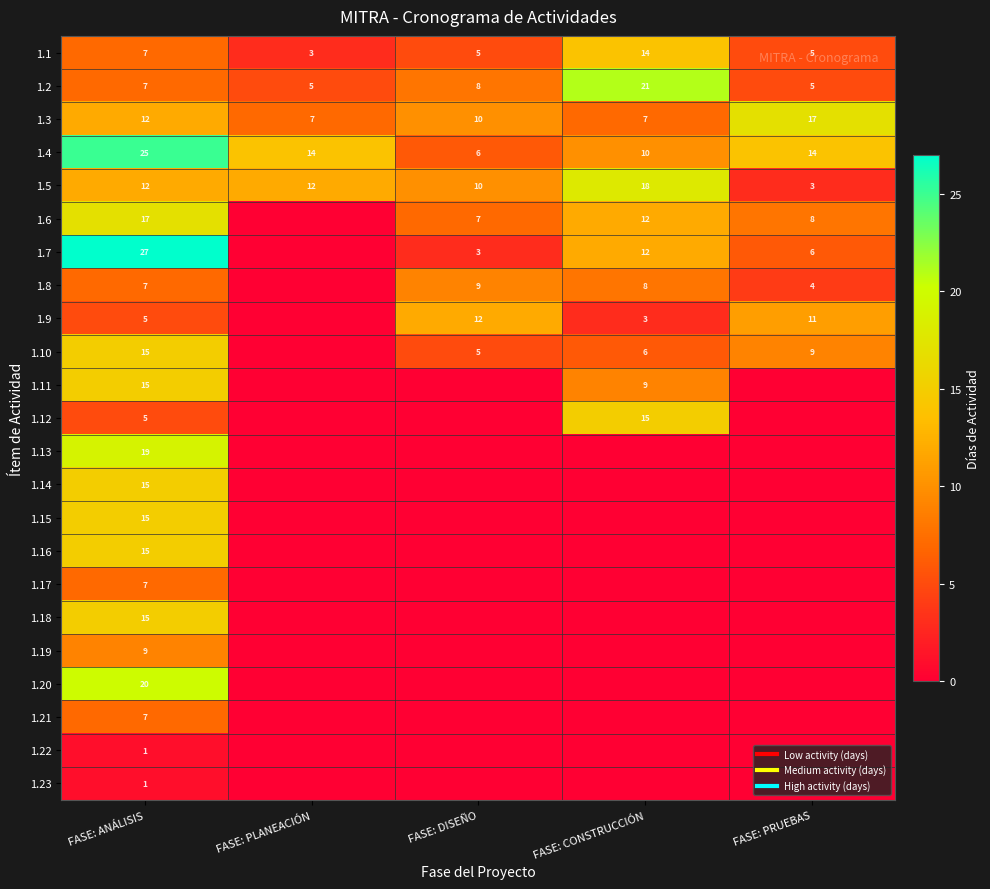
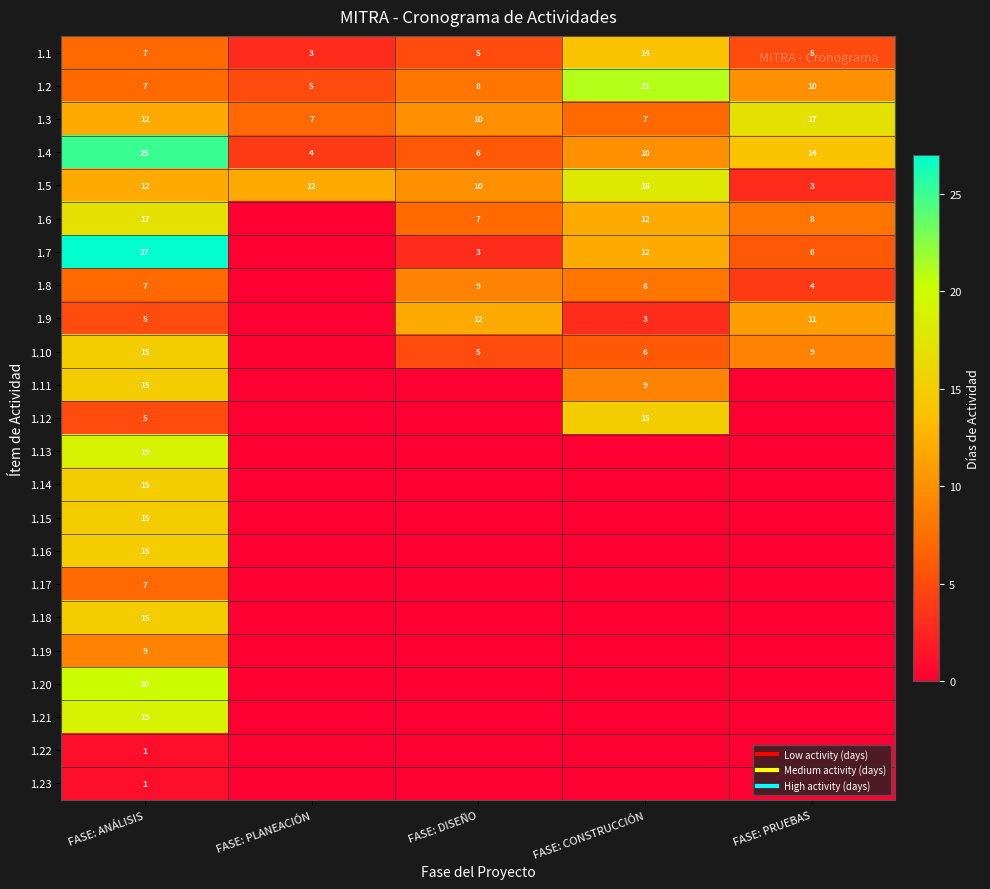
  {
    "1.1": {
      "FASE: ANÁLISIS": 7,
      "FASE: PLANEACIÓN": 3,
      "FASE: DISEÑO": 5,
      "FASE: CONSTRUCCIÓN": 14
    },
    "1.2": {
      "FASE: ANÁLISIS": 7,
      "FASE: PLANEACIÓN": 5,
      "FASE: DISEÑO": 8,
      "FASE: CONSTRUCCIÓN": 21,
-     "FASE: PRUEBAS": 5
+     "FASE: PRUEBAS": 10
    },
    "1.3": {
      "FASE: ANÁLISIS": 12,
      "FASE: PLANEACIÓN": 7,
      "FASE: DISEÑO": 10,
      "FASE: CONSTRUCCIÓN": 7,
      "FASE: PRUEBAS": 17
    },
    "1.4": {
      "FASE: ANÁLISIS": 25,
-     "FASE: PLANEACIÓN": 14,
+     "FASE: PLANEACIÓN": 4,
      "FASE: DISEÑO": 6,
      "FASE: CONSTRUCCIÓN": 10,
      "FASE: PRUEBAS": 14
    },
    "1.5": {
      "FASE: ANÁLISIS": 12,
      "FASE: PLANEACIÓN": 12,
      "FASE: DISEÑO": 10,
      "FASE: CONSTRUCCIÓN": 18,
      "FASE: PRUEBAS": 3
    },
    "1.6": {
      "FASE: ANÁLISIS": 17,
      "FASE: DISEÑO": 7,
      "FASE: CONSTRUCCIÓN": 12,
      "FASE: PRUEBAS": 8
    },
    "1.7": {
      "FASE: ANÁLISIS": 27,
      "FASE: DISEÑO": 3,
      "FASE: CONSTRUCCIÓN": 12,
      "FASE: PRUEBAS": 6
    },
    "1.8": {
      "FASE: ANÁLISIS": 7,
      "FASE: DISEÑO": 9,
      "FASE: CONSTRUCCIÓN": 8,
      "FASE: PRUEBAS": 4
    },
    "1.9": {
      "FASE: ANÁLISIS": 5,
      "FASE: DISEÑO": 12,
      "FASE: CONSTRUCCIÓN": 3,
      "FASE: PRUEBAS": 11
    },
    "1.10": {
      "FASE: ANÁLISIS": 15,
      "FASE: DISEÑO": 5,
      "FASE: CONSTRUCCIÓN": 6,
      "FASE: PRUEBAS": 9
    },
    "1.11": {
      "FASE: ANÁLISIS": 15,
      "FASE: CONSTRUCCIÓN": 9
    },
    "1.12": {
      "FASE: ANÁLISIS": 5,
      "FASE: CONSTRUCCIÓN": 15
    },
    "1.13": {
      "FASE: ANÁLISIS": 19
    },
    "1.14": {
      "FASE: ANÁLISIS": 15
    },
    "1.15": {
      "FASE: ANÁLISIS": 15
    },
    "1.16": {
      "FASE: ANÁLISIS": 15
    },
    "1.17": {
      "FASE: ANÁLISIS": 7
    },
    "1.18": {
      "FASE: ANÁLISIS": 15
    },
    "1.19": {
      "FASE: ANÁLISIS": 9
    },
    "1.20": {
      "FASE: ANÁLISIS": 20
    },
    "1.21": {
-     "FASE: ANÁLISIS": 7
+     "FASE: ANÁLISIS": 19
    },
    "1.22": {
      "FASE: ANÁLISIS": 1
    },
    "1.23": {
      "FASE: ANÁLISIS": 1
    }
  }
